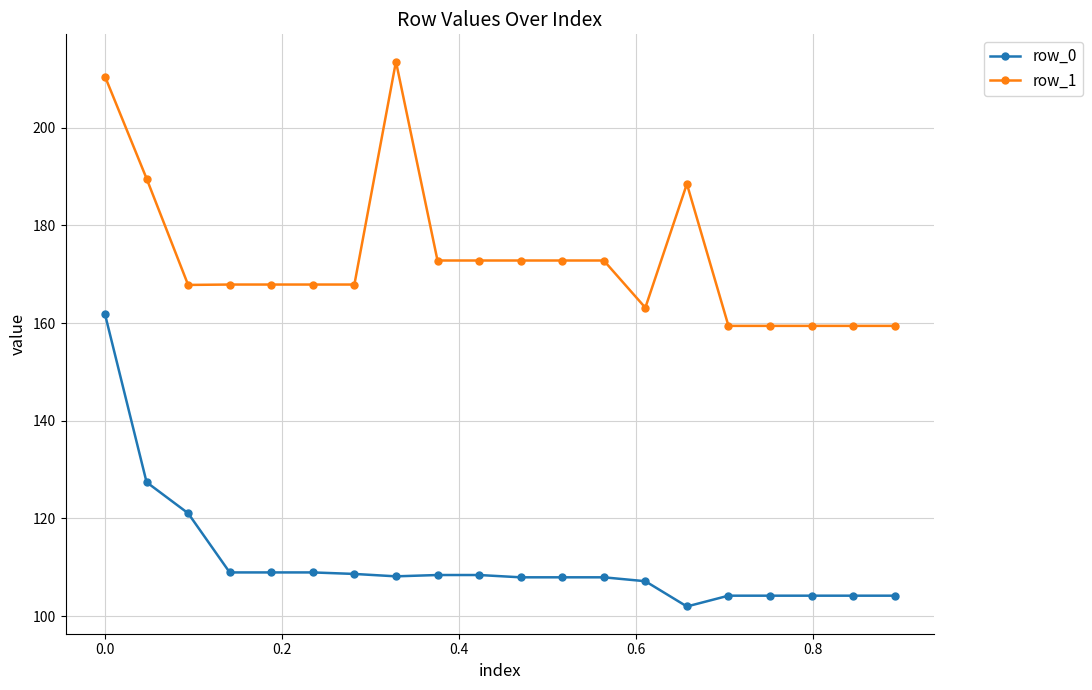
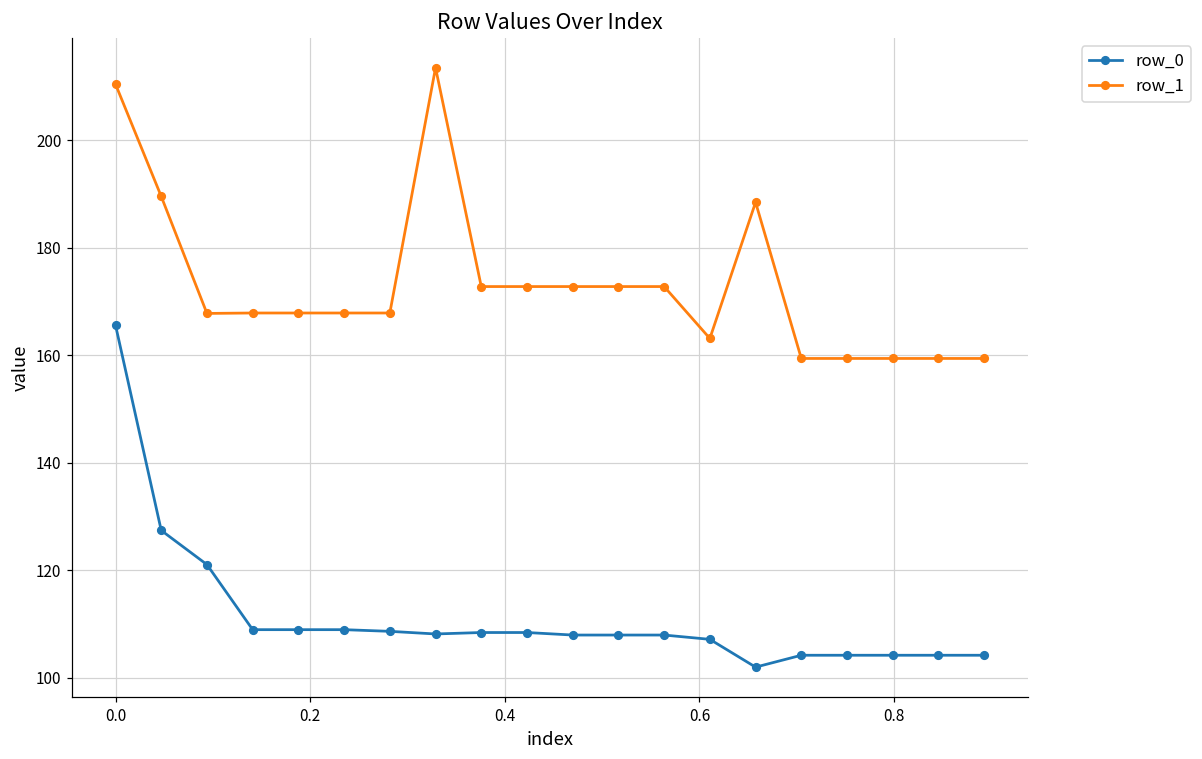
  {
    "row_0": {
-     "0.0": 162
+     "0.0": 166
    },
    "row_1": {
      "0.0": 210
    }
  }
